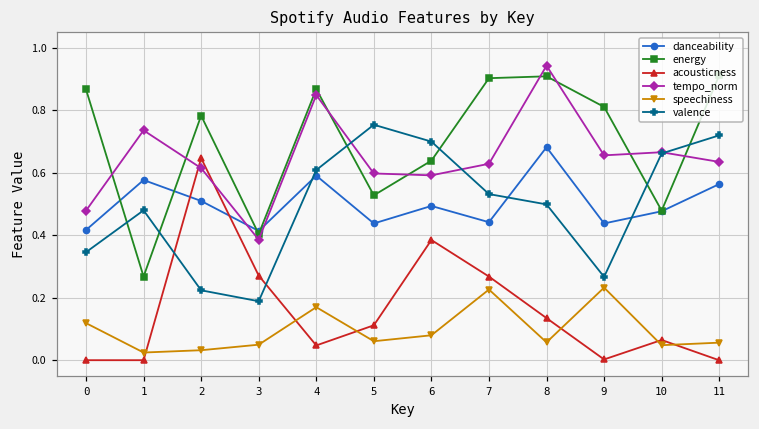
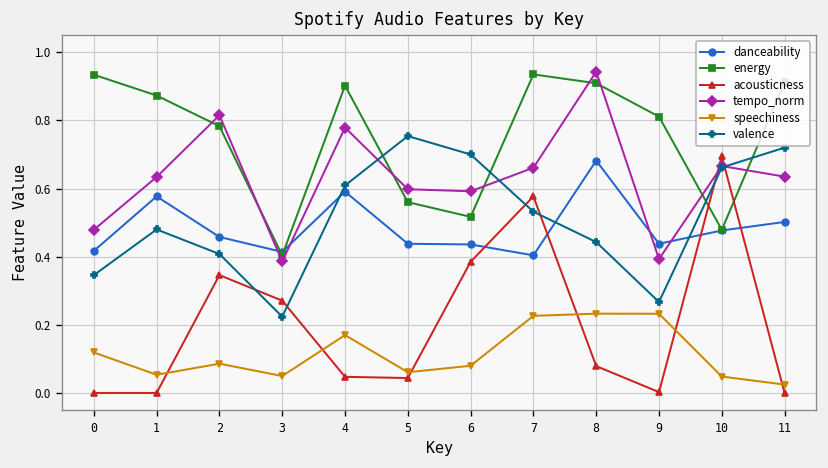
  {
    "danceability": {
      "0": 0.42,
      "1": 0.58,
-     "2": 0.51,
+     "2": 0.46,
      "3": 0.41,
      "4": 0.59,
      "5": 0.44,
-     "6": 0.49,
-     "7": 0.44,
+     "6": 0.44,
+     "7": 0.40,
      "8": 0.68,
      "9": 0.44,
-     "11": 0.56
+     "11": 0.50
    },
    "energy": {
-     "0": 0.87,
-     "1": 0.27,
+     "0": 0.93,
+     "1": 0.87,
      "2": 0.78,
      "3": 0.40,
-     "4": 0.87,
-     "5": 0.53,
-     "6": 0.64,
-     "7": 0.90,
+     "4": 0.90,
+     "5": 0.56,
+     "6": 0.52,
+     "7": 0.94,
      "8": 0.91,
      "9": 0.81
    },
    "acousticness": {
      "0": 0.00,
      "1": 0.00,
-     "2": 0.65,
+     "2": 0.35,
      "3": 0.27,
      "4": 0.05,
-     "5": 0.11,
+     "5": 0.04,
      "6": 0.39,
-     "7": 0.27,
-     "8": 0.14,
+     "7": 0.58,
+     "8": 0.08,
      "9": 0.00,
-     "10": 0.06,
+     "10": 0.70,
      "11": 0.00
    },
    "tempo_norm": {
      "0": 0.48,
-     "1": 0.74,
-     "2": 0.62,
+     "1": 0.63,
+     "2": 0.82,
      "3": 0.39,
-     "4": 0.85,
+     "4": 0.78,
      "5": 0.60,
      "6": 0.59,
-     "7": 0.63,
+     "7": 0.66,
      "8": 0.94,
-     "9": 0.66,
+     "9": 0.39,
      "11": 0.64
    },
    "speechiness": {
      "0": 0.12,
-     "1": 0.02,
-     "2": 0.03,
+     "1": 0.05,
+     "2": 0.09,
      "3": 0.05,
      "4": 0.17,
      "5": 0.06,
      "6": 0.08,
      "7": 0.23,
-     "8": 0.06,
+     "8": 0.23,
      "9": 0.23,
      "10": 0.05,
-     "11": 0.06
+     "11": 0.02
    },
    "valence": {
      "0": 0.35,
      "1": 0.48,
-     "2": 0.22,
-     "3": 0.19,
+     "2": 0.41,
+     "3": 0.22,
      "4": 0.61,
      "5": 0.75,
      "6": 0.70,
      "7": 0.53,
-     "8": 0.50,
+     "8": 0.44,
      "9": 0.27,
      "11": 0.72
    }
  }
